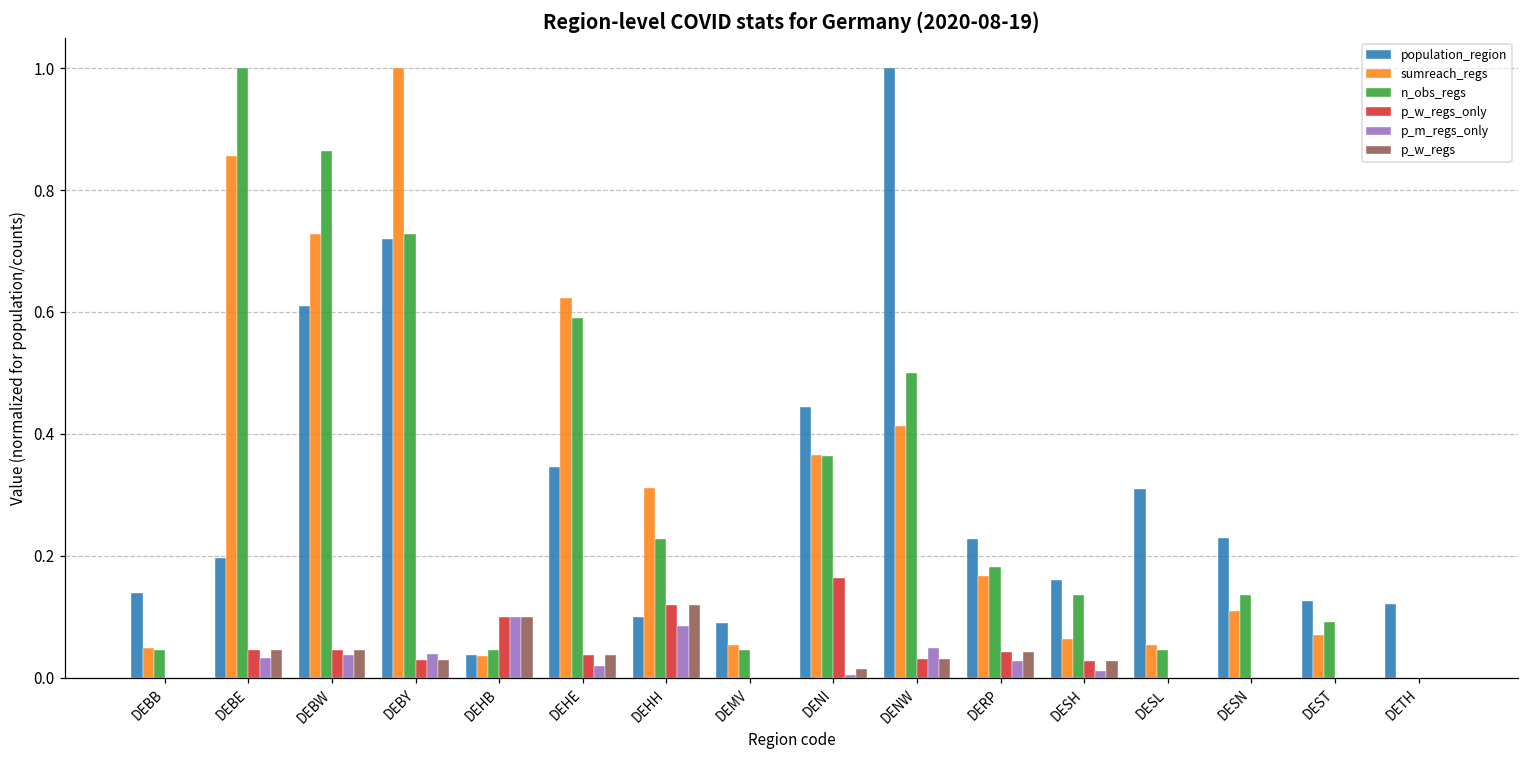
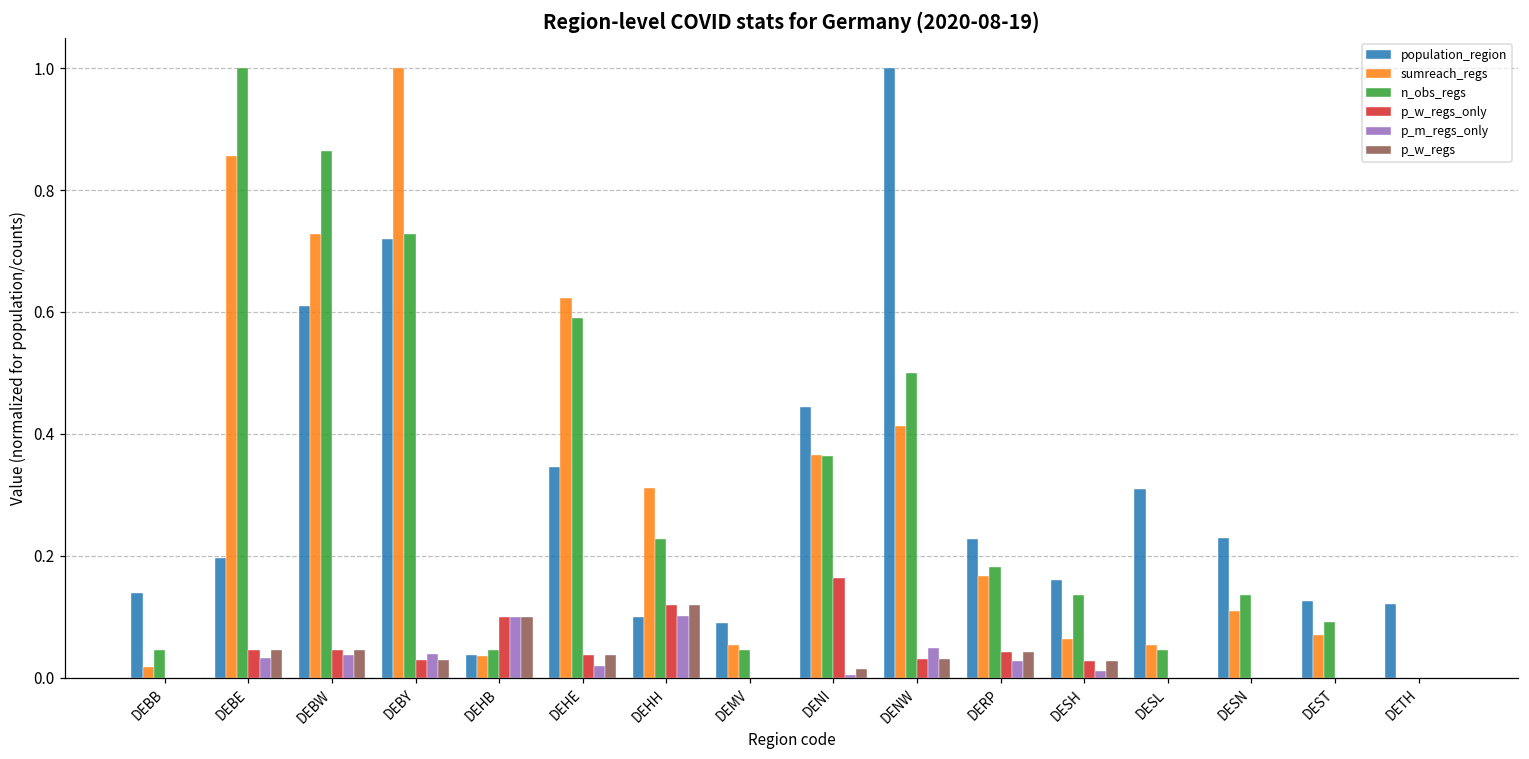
  {
    "population_region": {
      "DEBB": 0.14,
      "DEBE": 0.20,
      "DEBW": 0.61,
      "DEBY": 0.72,
      "DEHB": 0.04,
      "DEHE": 0.35,
      "DEHH": 0.10,
      "DEMV": 0.09,
      "DENI": 0.44,
      "DENW": 1.00,
      "DERP": 0.23,
      "DESH": 0.16,
      "DESL": 0.31,
      "DESN": 0.23,
      "DEST": 0.13,
      "DETH": 0.12
    },
    "sumreach_regs": {
-     "DEBB": 0.05,
+     "DEBB": 0.02,
      "DEBE": 0.86,
      "DEBW": 0.73,
      "DEBY": 1.00,
      "DEHB": 0.04,
      "DEHE": 0.62,
      "DEHH": 0.31,
      "DEMV": 0.05,
      "DENI": 0.37,
      "DENW": 0.41,
      "DERP": 0.17,
      "DESH": 0.06,
      "DESL": 0.05,
      "DESN": 0.11,
      "DEST": 0.07,
      "DETH": 0.00
    },
    "n_obs_regs": {
      "DEBB": 0.05,
      "DEBE": 1.00,
      "DEBW": 0.86,
      "DEBY": 0.73,
      "DEHB": 0.05,
      "DEHE": 0.59,
      "DEHH": 0.23,
      "DEMV": 0.05,
      "DENI": 0.36,
      "DENW": 0.50,
      "DERP": 0.18,
      "DESH": 0.14,
      "DESL": 0.05,
      "DESN": 0.14,
      "DEST": 0.09,
      "DETH": 0.00
    },
    "p_w_regs_only": {
      "DEBB": 0.00,
      "DEBE": 0.05,
      "DEBW": 0.05,
      "DEBY": 0.03,
      "DEHB": 0.10,
      "DEHE": 0.04,
      "DEHH": 0.12,
      "DEMV": 0.00,
      "DENI": 0.16,
      "DENW": 0.03,
      "DERP": 0.04,
      "DESH": 0.03,
      "DESL": 0.00,
      "DESN": 0.00,
      "DEST": 0.00,
      "DETH": 0.00
    },
    "p_m_regs_only": {
      "DEBB": 0.00,
      "DEBE": 0.03,
      "DEBW": 0.04,
      "DEBY": 0.04,
      "DEHB": 0.10,
      "DEHE": 0.02,
-     "DEHH": 0.08,
+     "DEHH": 0.10,
      "DEMV": 0.00,
      "DENW": 0.05,
      "DERP": 0.03,
      "DESH": 0.01,
      "DESL": 0.00,
      "DESN": 0.00,
      "DEST": 0.00,
      "DETH": 0.00
    },
    "p_w_regs": {
      "DEBB": 0.00,
      "DEBE": 0.05,
      "DEBW": 0.05,
      "DEBY": 0.03,
      "DEHB": 0.10,
      "DEHE": 0.04,
      "DEHH": 0.12,
      "DEMV": 0.00,
      "DENI": 0.01,
      "DENW": 0.03,
      "DERP": 0.04,
      "DESH": 0.03,
      "DESL": 0.00,
      "DESN": 0.00,
      "DEST": 0.00,
      "DETH": 0.00
    }
  }
